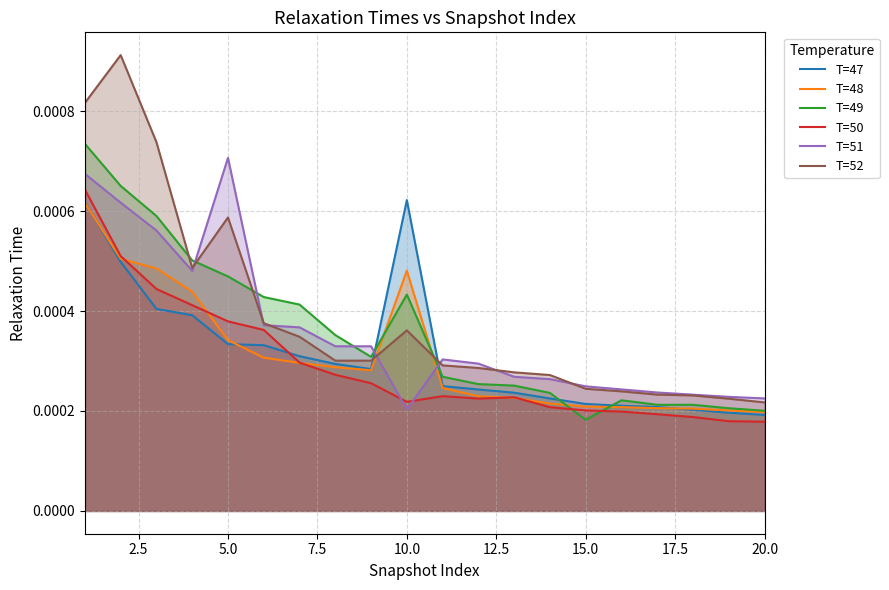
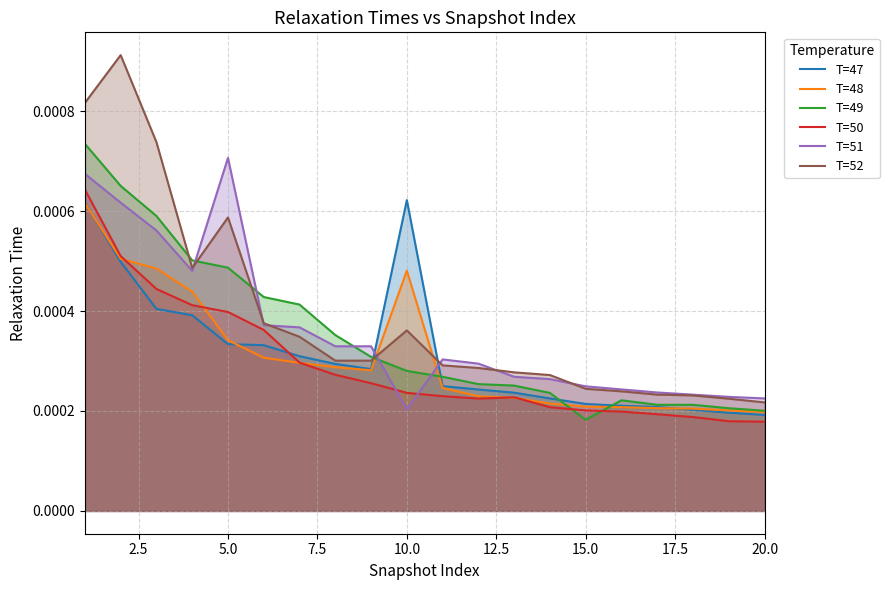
  {
    "T=47": {
      "5.0": 0.00033,
      "10.0": 0.00062,
      "15.0": 0.00021,
      "20.0": 0.00019
    },
    "T=48": {
      "5.0": 0.00034,
      "10.0": 0.00048,
      "15.0": 0.00021
    },
    "T=49": {
-     "5.0": 0.00047,
-     "10.0": 0.00043,
+     "5.0": 0.00049,
+     "10.0": 0.00028,
      "15.0": 0.00018
    },
    "T=50": {
-     "5.0": 0.00038,
-     "10.0": 0.00022,
+     "5.0": 0.00040,
+     "10.0": 0.00024,
      "15.0": 0.00020,
      "20.0": 0.00018
    },
    "T=51": {
      "5.0": 0.00071,
      "10.0": 0.00020,
      "20.0": 0.00023
    },
    "T=52": {
      "5.0": 0.00059,
      "10.0": 0.00036,
      "20.0": 0.00022
    }
  }
